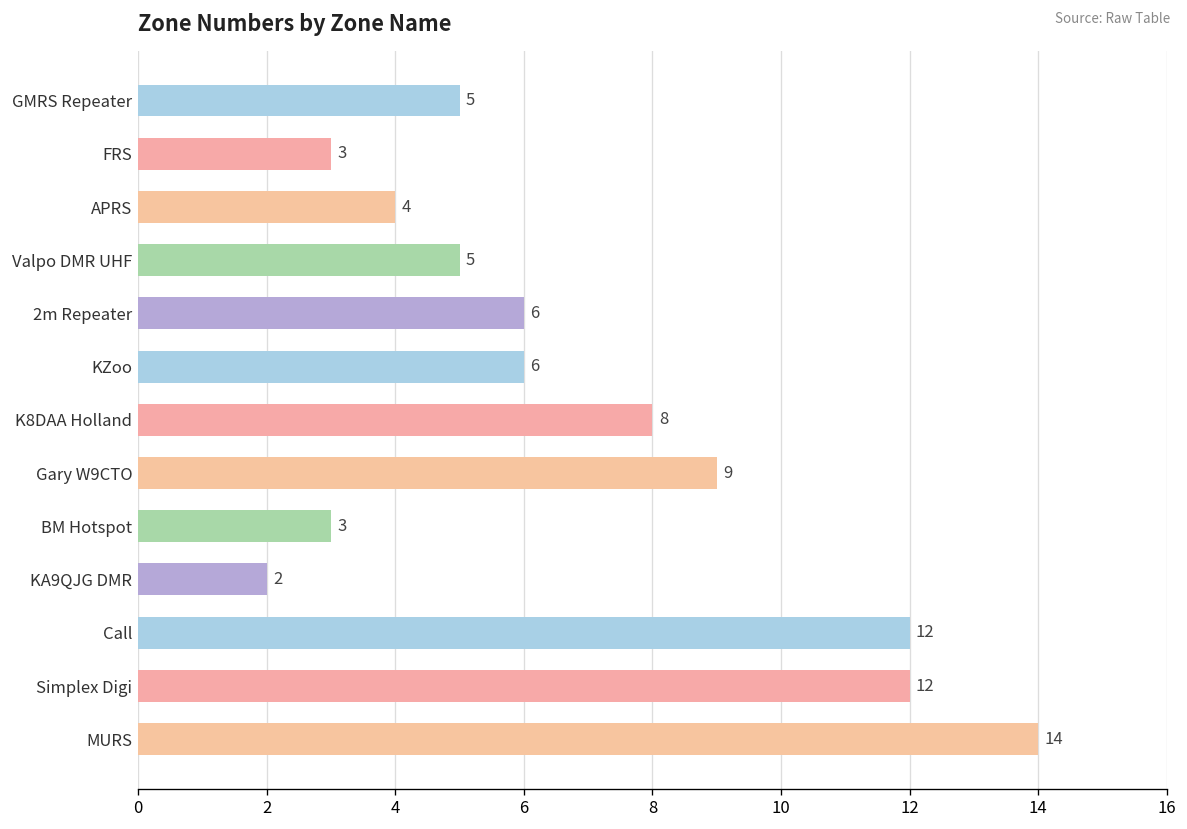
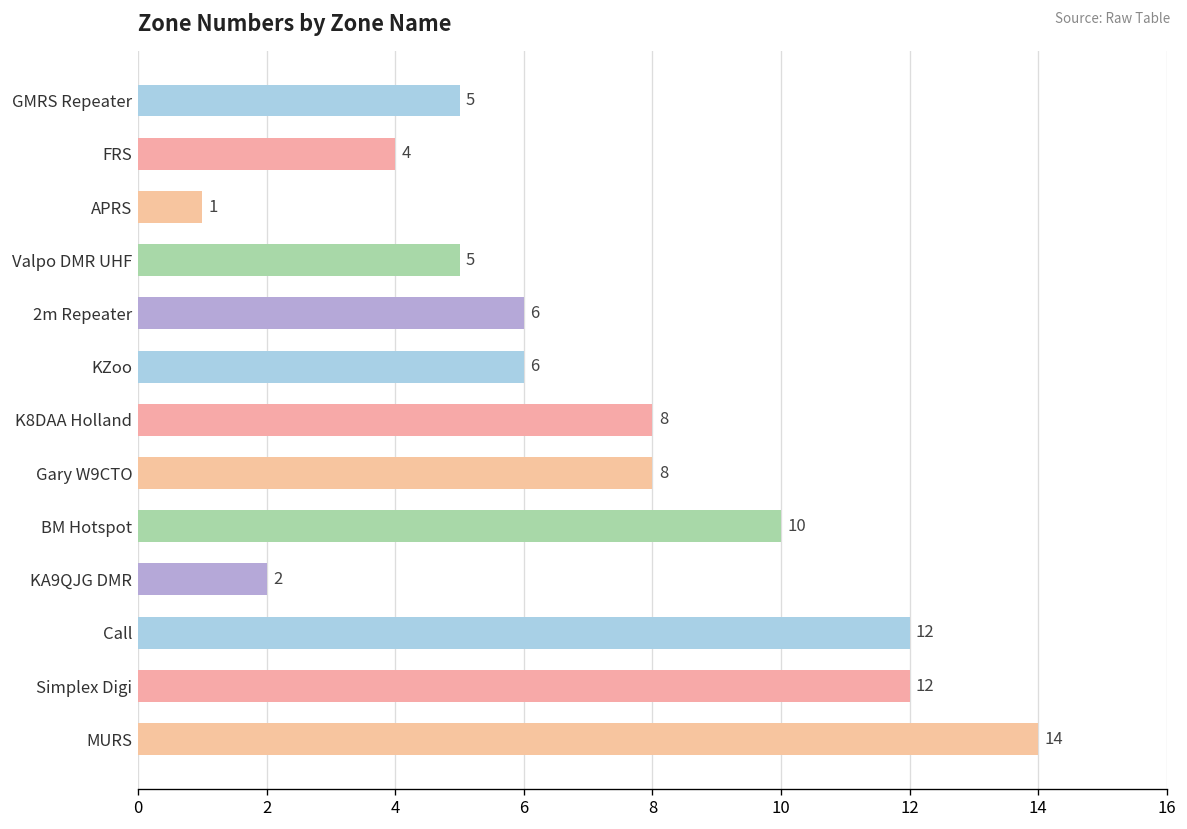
  {
    "GMRS Repeater": 5,
-   "FRS": 3,
-   "APRS": 4,
+   "FRS": 4,
+   "APRS": 1,
    "Valpo DMR UHF": 5,
    "2m Repeater": 6,
    "KZoo": 6,
    "K8DAA Holland": 8,
-   "Gary W9CTO": 9,
-   "BM Hotspot": 3,
+   "Gary W9CTO": 8,
+   "BM Hotspot": 10,
    "KA9QJG DMR": 2,
    "Call": 12,
    "Simplex Digi": 12,
    "MURS": 14
  }
